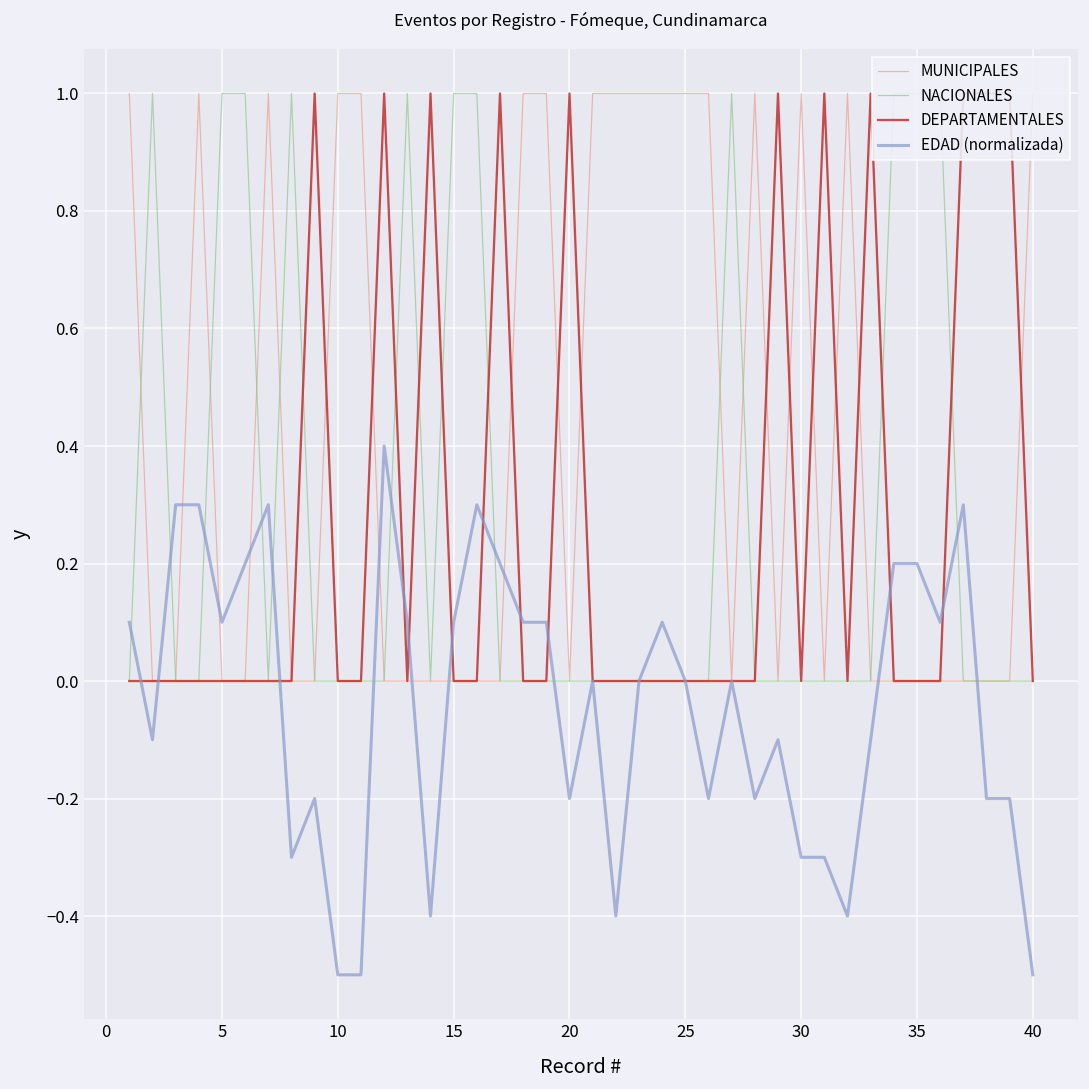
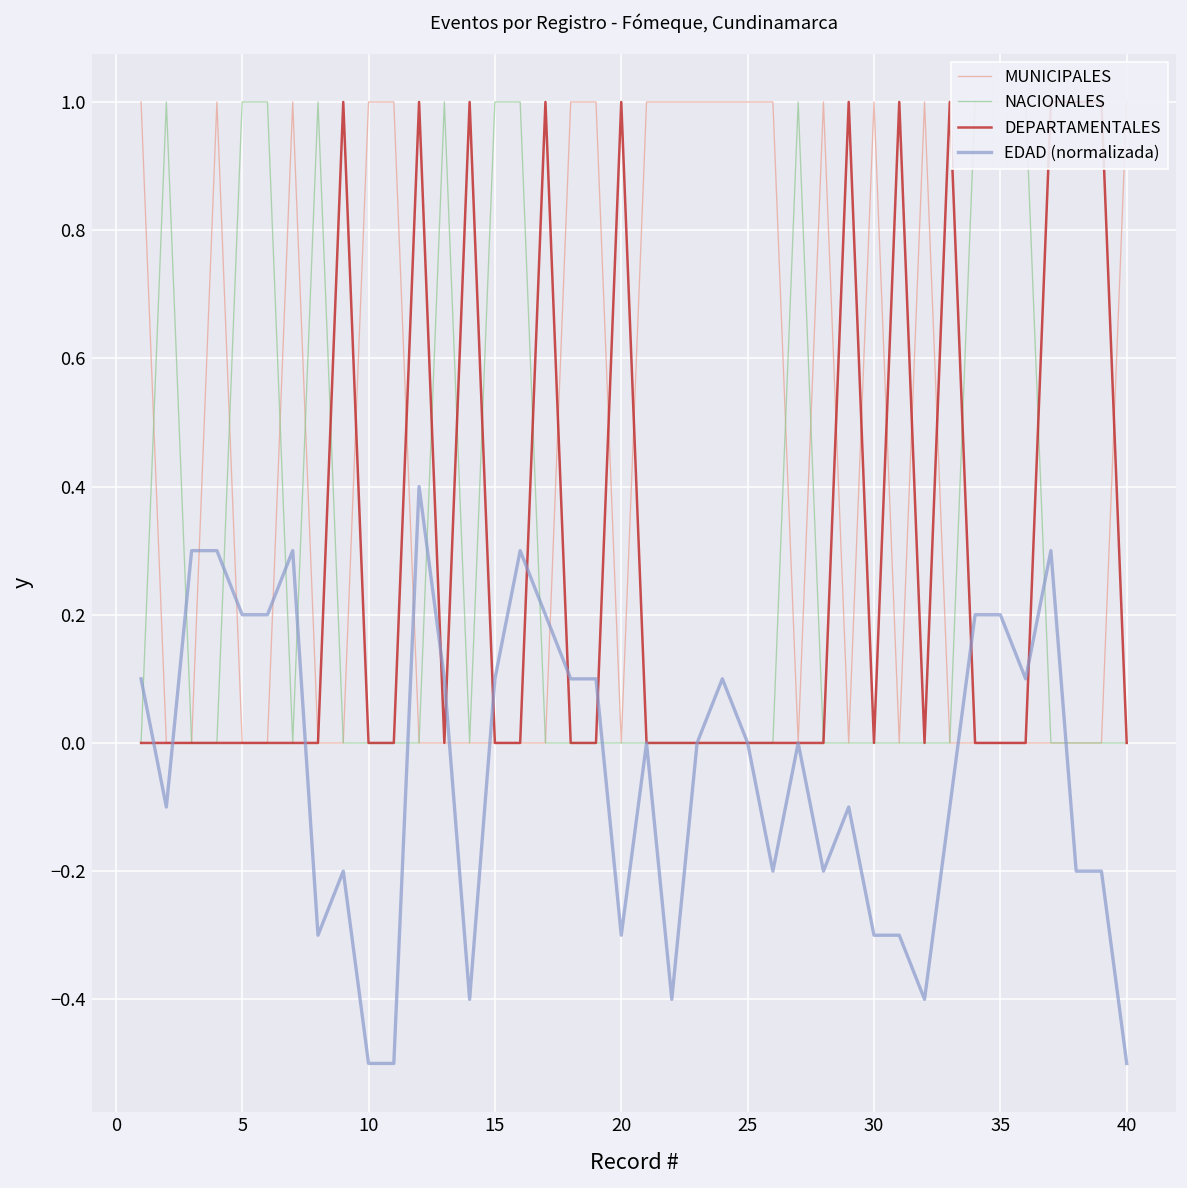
  {
    "MUNICIPALES": {
      "10": 1.00,
      "25": 1.00,
      "30": 1.00
    },
    "NACIONALES": {
      "5": 1.00,
      "15": 1.00
    },
    "DEPARTAMENTALES": {
      "20": 1.00
    },
    "EDAD (normalizada)": {
-     "5": 0.10,
+     "5": 0.20,
      "10": -0.50,
      "15": 0.10,
-     "20": -0.20,
+     "20": -0.30,
      "30": -0.30,
      "35": 0.20,
      "40": -0.50
    }
  }
